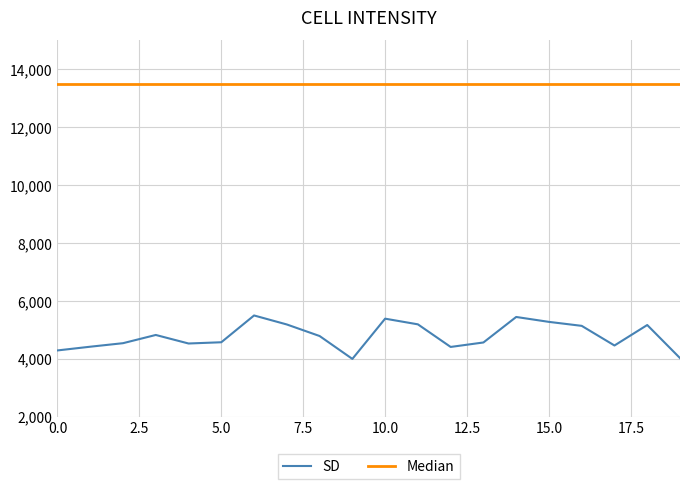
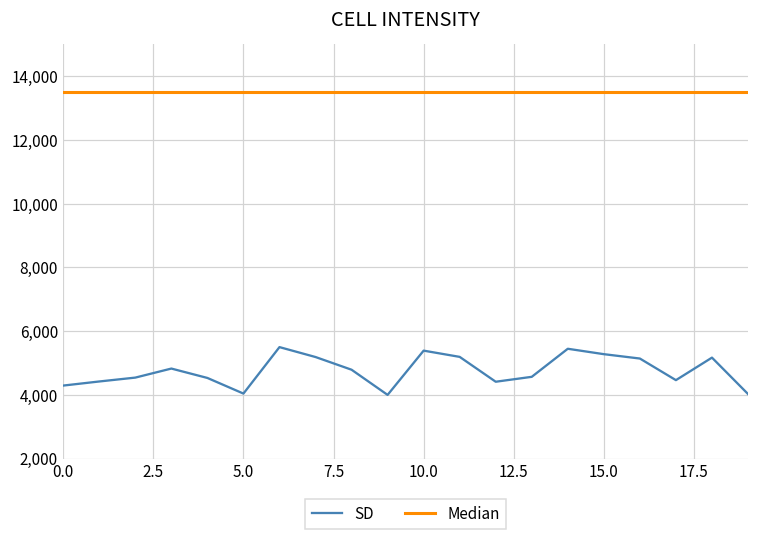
  {
    "SD": {
      "0.0": "4,300",
-     "5.0": "4,600",
+     "5.0": "4,000",
      "10.0": "5,400",
      "15.0": "5,300"
    },
    "Median": {
      "0.0": "13,500",
      "5.0": "13,500",
      "10.0": "13,500",
      "15.0": "13,500"
    }
  }
